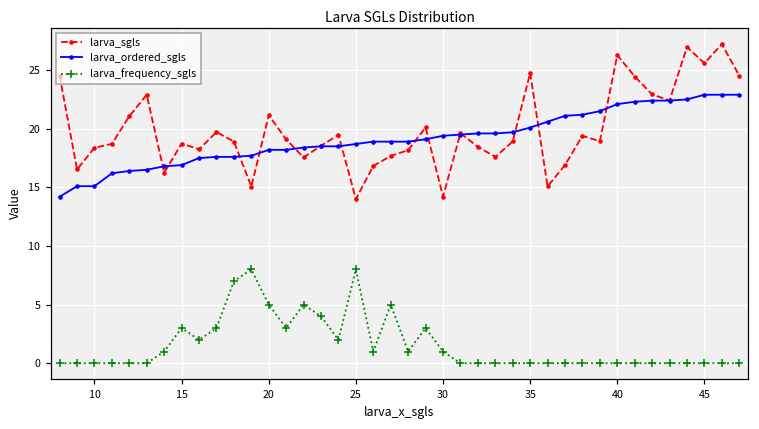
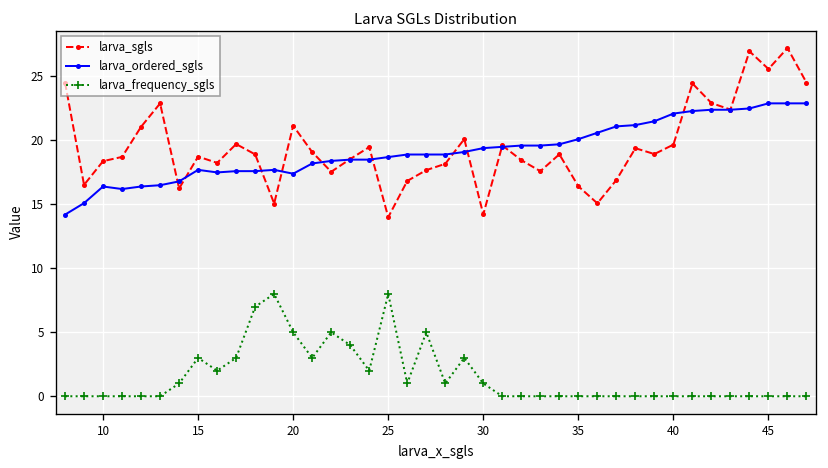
  {
    "larva_sgls": {
      "10": 18.4,
      "15": 18.7,
      "20": 21.2,
      "25": 14.0,
      "30": 14.2,
-     "35": 24.8,
-     "40": 26.3,
+     "35": 16.4,
+     "40": 19.7,
      "45": 25.6
    },
    "larva_ordered_sgls": {
-     "10": 15.1,
-     "15": 16.9,
-     "20": 18.2,
+     "10": 16.4,
+     "15": 17.7,
+     "20": 17.4,
      "25": 18.7,
      "30": 19.4,
      "35": 20.1,
      "40": 22.1,
      "45": 22.9
    },
    "larva_frequency_sgls": {
      "10": 0.0,
      "15": 3.0,
      "20": 5.0,
      "25": 8.0,
      "30": 1.0,
      "35": 0.0,
      "40": 0.0,
      "45": 0.0
    }
  }
